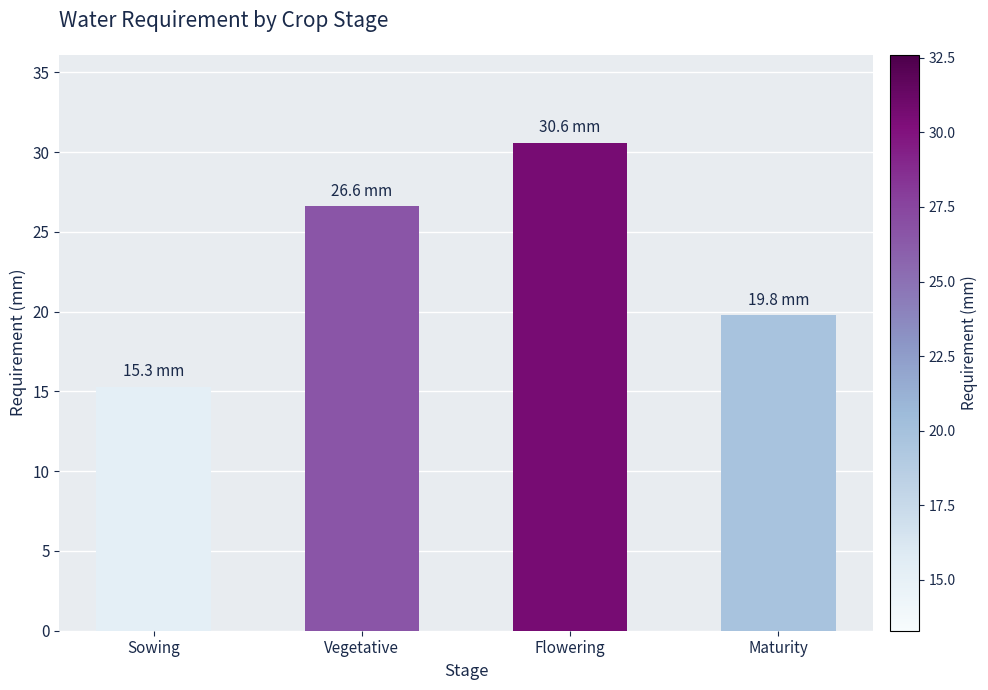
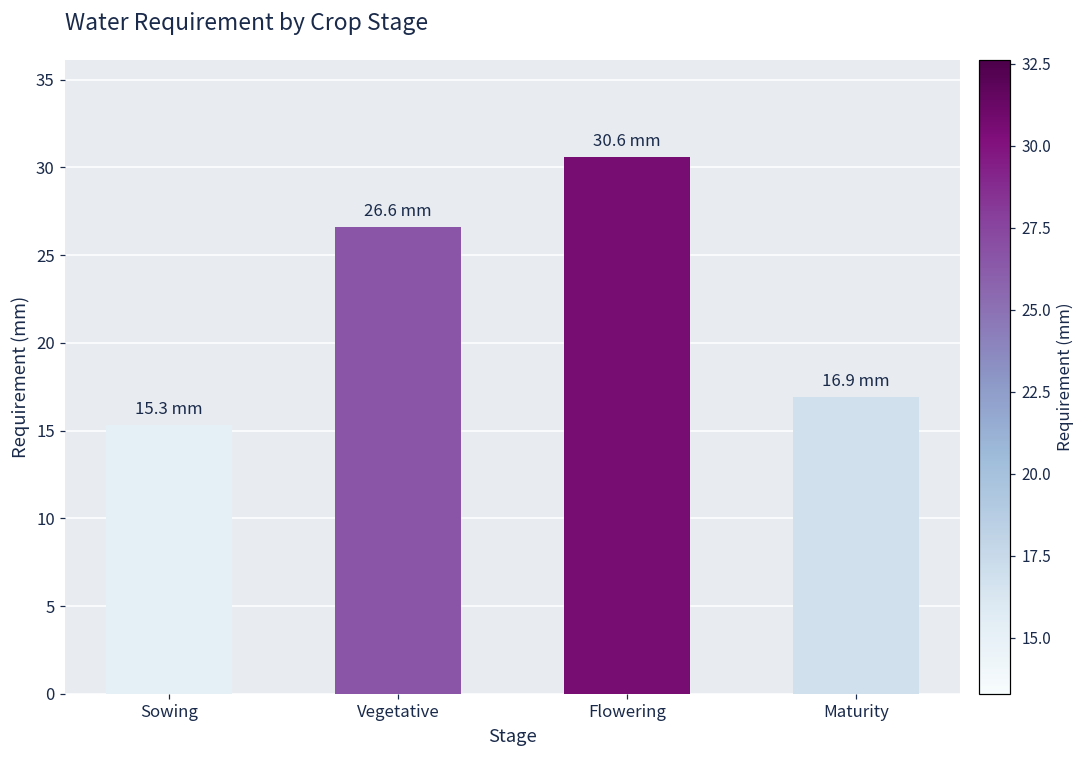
  {
    "Sowing": 15.3,
    "Vegetative": 26.6,
    "Flowering": 30.6,
-   "Maturity": 19.8
+   "Maturity": 16.9
  }
